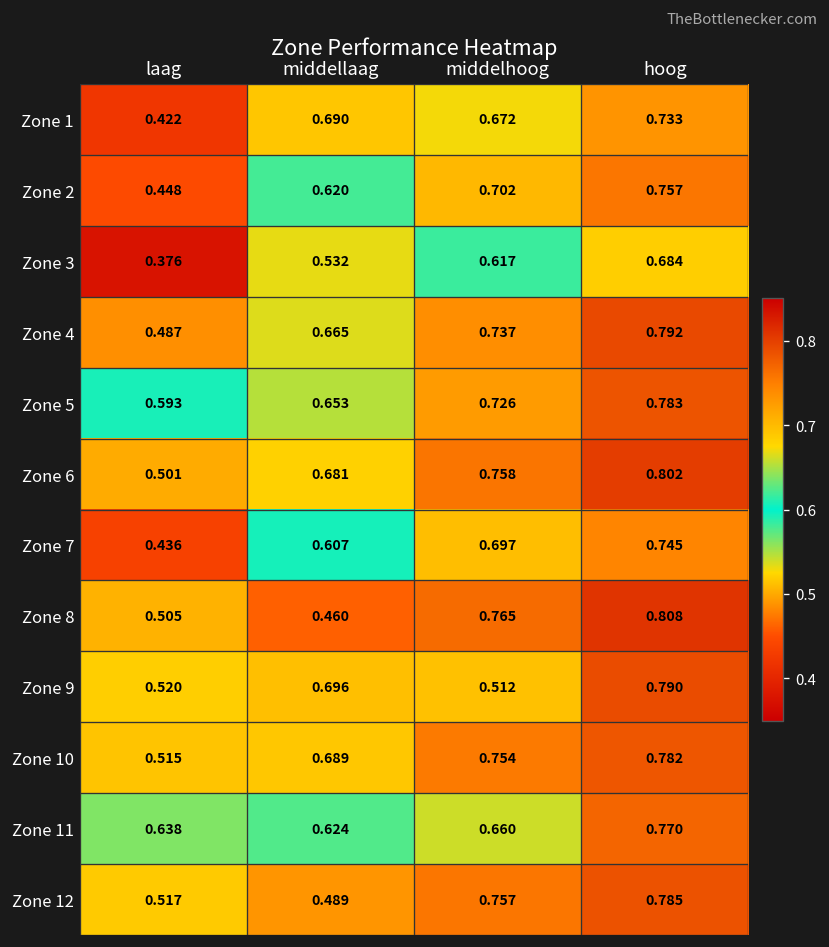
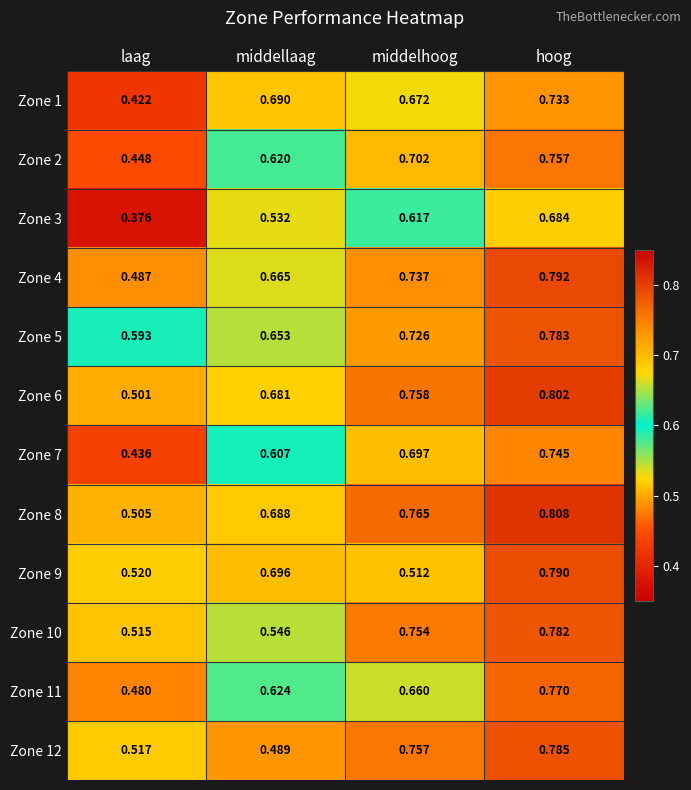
  {
    "Zone 1": {
      "laag": 0.422,
      "middellaag": 0.690,
      "middelhoog": 0.672,
      "hoog": 0.733
    },
    "Zone 2": {
      "laag": 0.448,
      "middellaag": 0.620,
      "middelhoog": 0.702,
      "hoog": 0.757
    },
    "Zone 3": {
      "laag": 0.376,
      "middellaag": 0.532,
      "middelhoog": 0.617,
      "hoog": 0.684
    },
    "Zone 4": {
      "laag": 0.487,
      "middellaag": 0.665,
      "middelhoog": 0.737,
      "hoog": 0.792
    },
    "Zone 5": {
      "laag": 0.593,
      "middellaag": 0.653,
      "middelhoog": 0.726,
      "hoog": 0.783
    },
    "Zone 6": {
      "laag": 0.501,
      "middellaag": 0.681,
      "middelhoog": 0.758,
      "hoog": 0.802
    },
    "Zone 7": {
      "laag": 0.436,
      "middellaag": 0.607,
      "middelhoog": 0.697,
      "hoog": 0.745
    },
    "Zone 8": {
      "laag": 0.505,
-     "middellaag": 0.460,
+     "middellaag": 0.688,
      "middelhoog": 0.765,
      "hoog": 0.808
    },
    "Zone 9": {
      "laag": 0.520,
      "middellaag": 0.696,
      "middelhoog": 0.512,
      "hoog": 0.790
    },
    "Zone 10": {
      "laag": 0.515,
-     "middellaag": 0.689,
+     "middellaag": 0.546,
      "middelhoog": 0.754,
      "hoog": 0.782
    },
    "Zone 11": {
-     "laag": 0.638,
+     "laag": 0.480,
      "middellaag": 0.624,
      "middelhoog": 0.660,
      "hoog": 0.770
    },
    "Zone 12": {
      "laag": 0.517,
      "middellaag": 0.489,
      "middelhoog": 0.757,
      "hoog": 0.785
    }
  }
